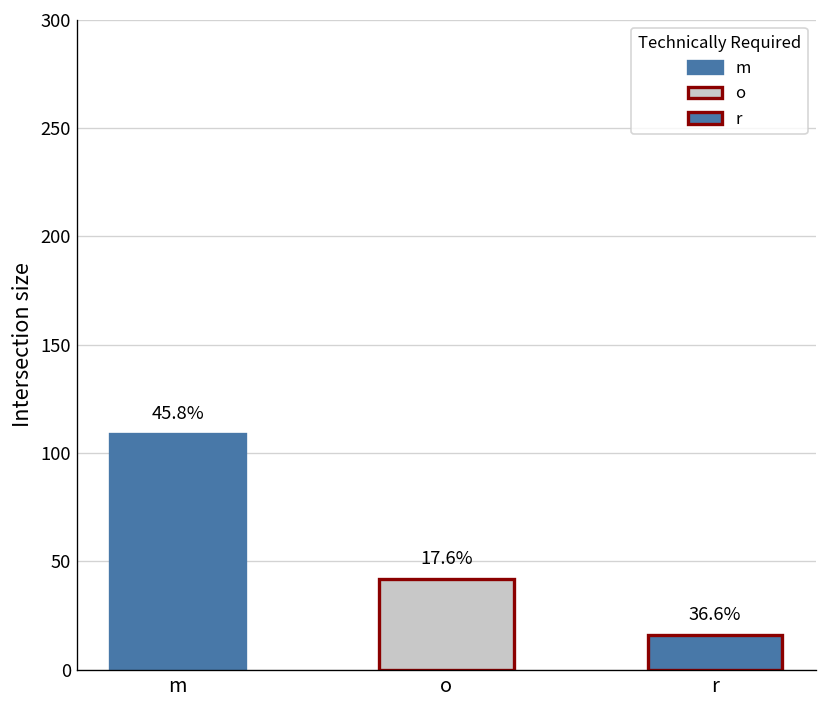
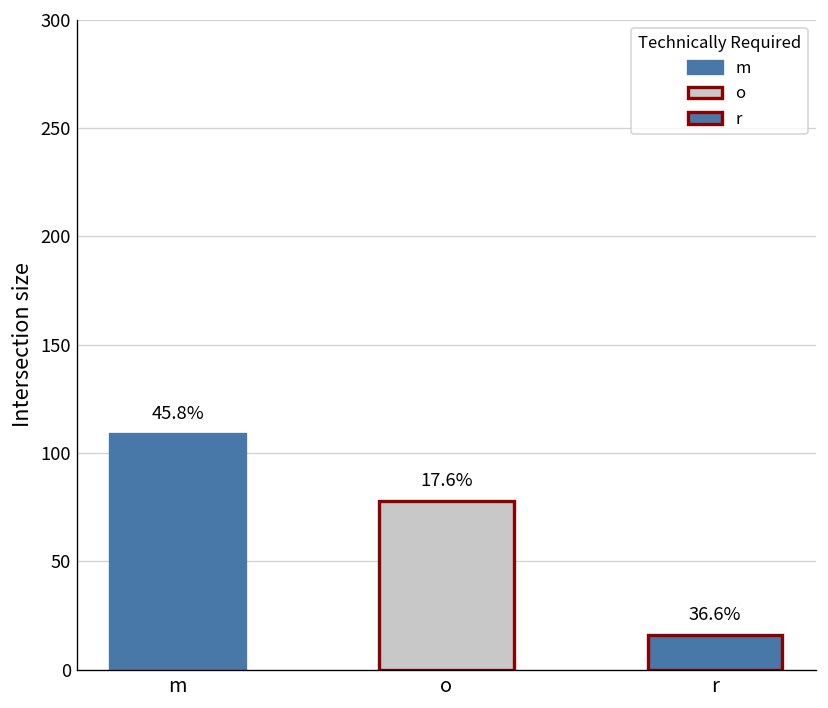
  {
-   "o": 42
+   "o": 78
  }
